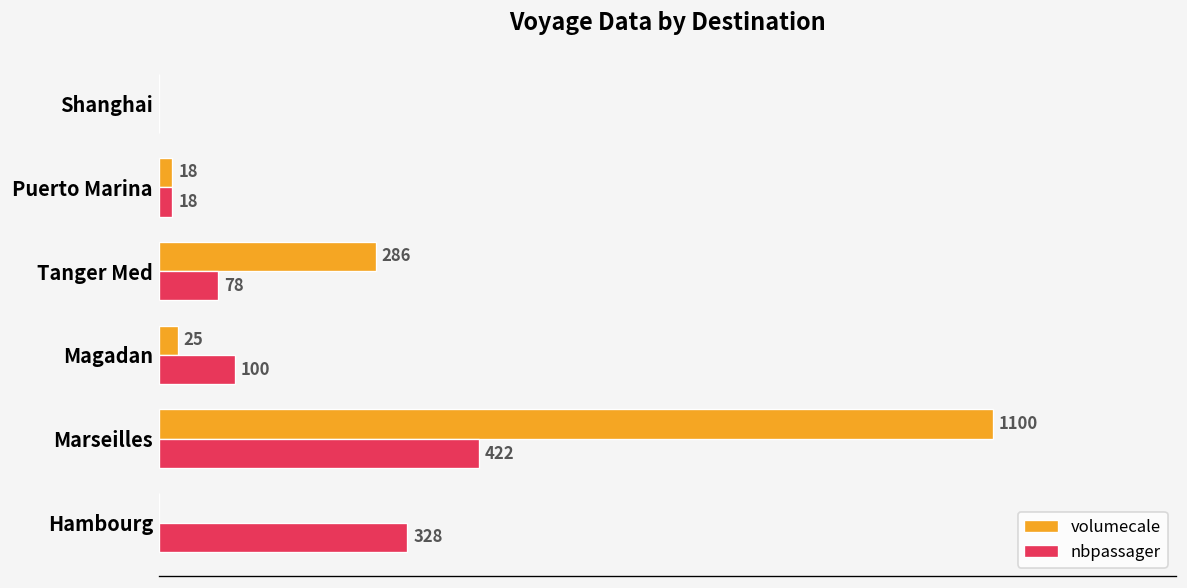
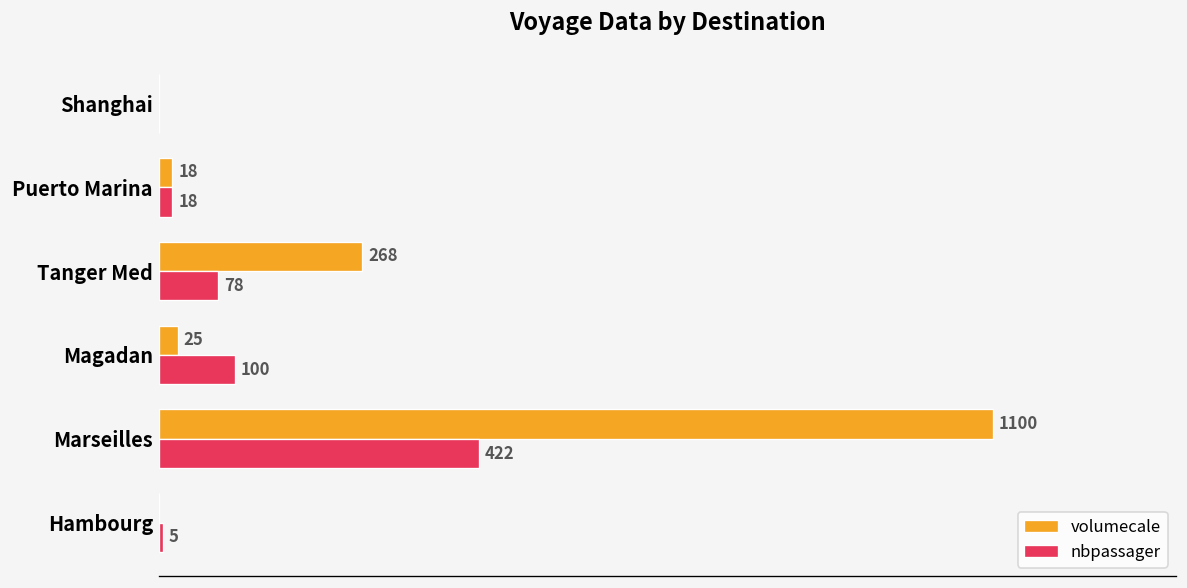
  {
    "volumecale": {
      "Puerto Marina": 18,
-     "Tanger Med": 286,
+     "Tanger Med": 268,
      "Magadan": 25,
      "Marseilles": 1100
    },
    "nbpassager": {
      "Puerto Marina": 18,
      "Tanger Med": 78,
      "Magadan": 100,
      "Marseilles": 422,
-     "Hambourg": 328
+     "Hambourg": 5
    }
  }
